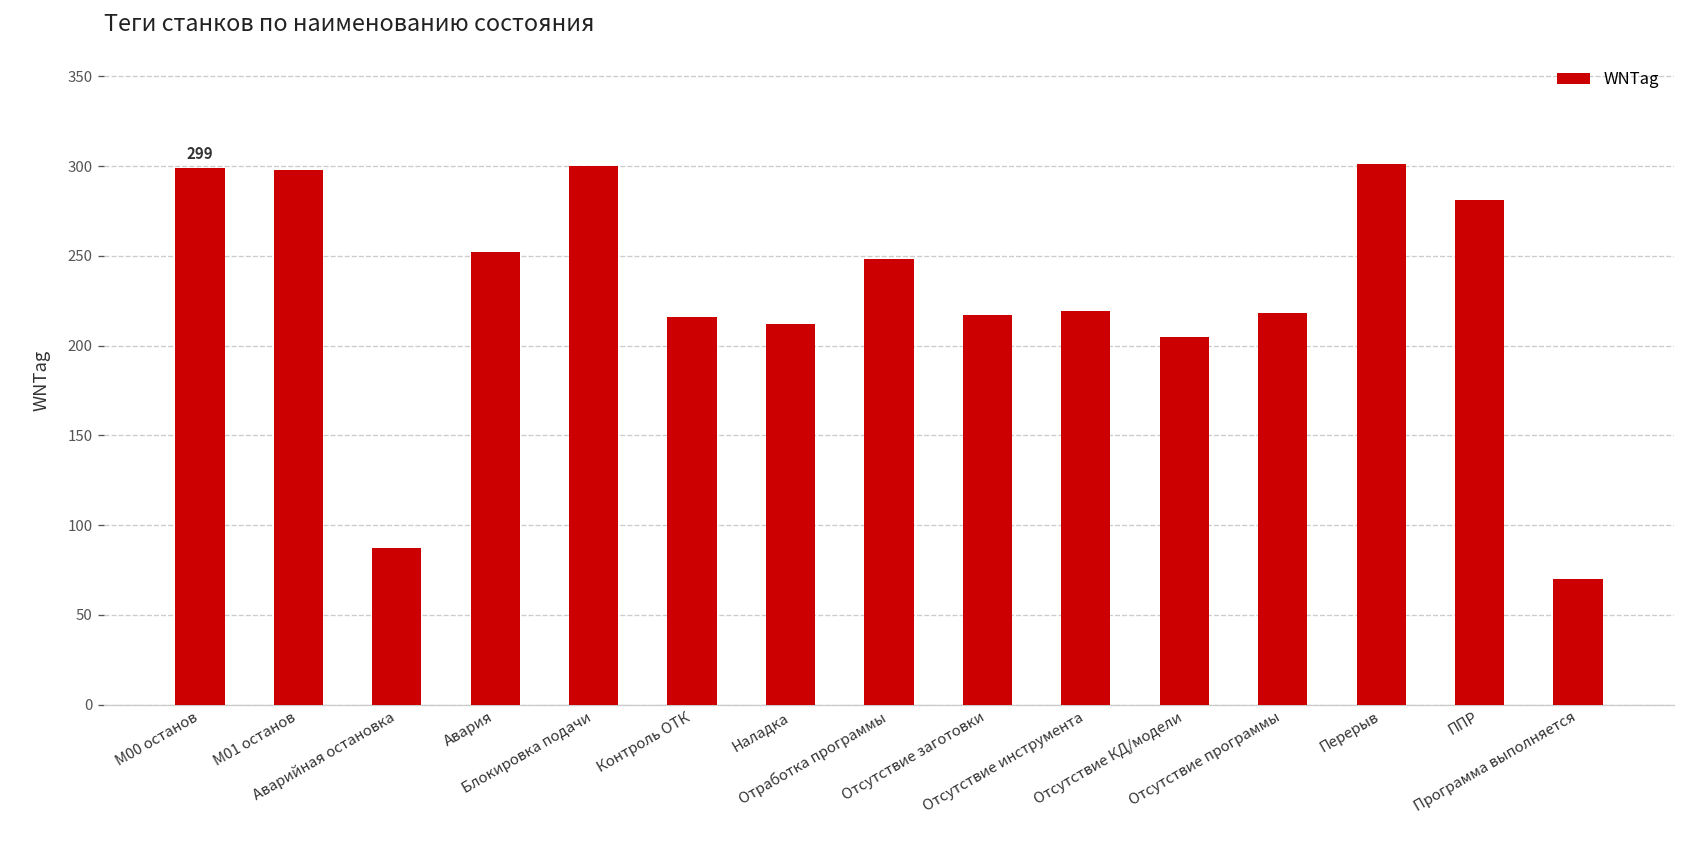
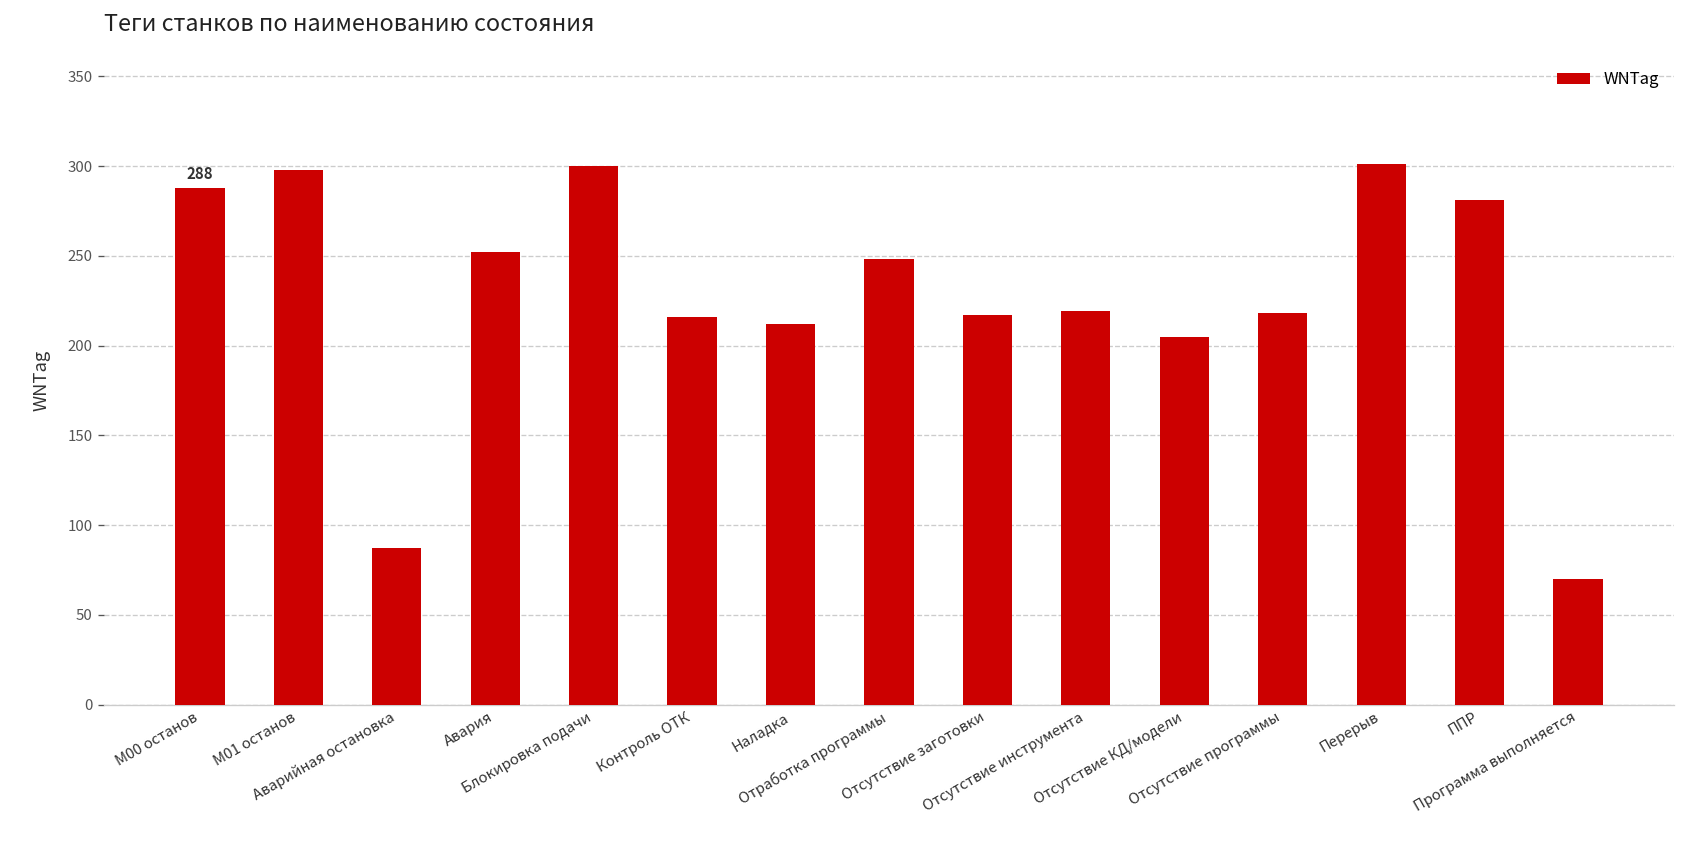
  {
-   "M00 останов": 299
+   "M00 останов": 288
  }
